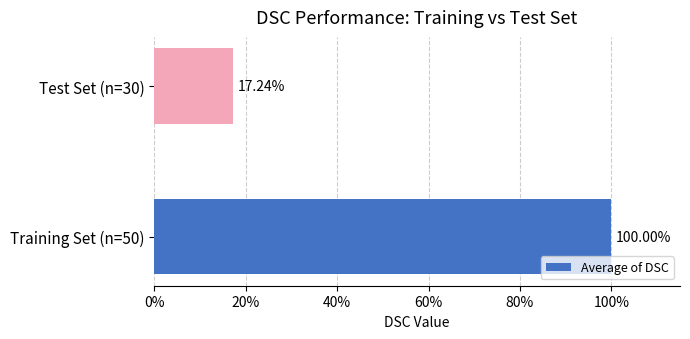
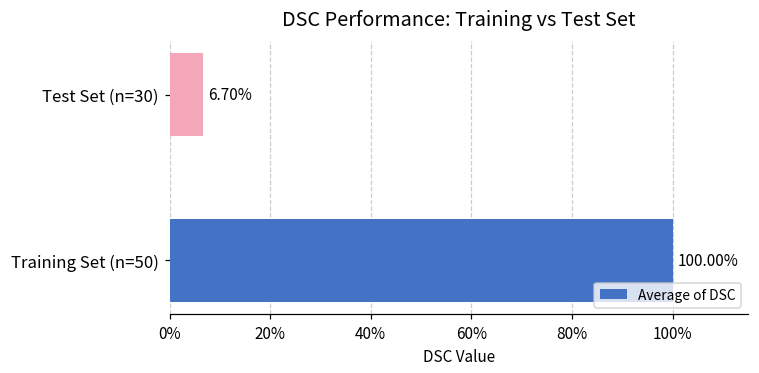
  {
-   "Test Set (n=30)": "17.24%",
+   "Test Set (n=30)": "6.70%",
    "Training Set (n=50)": "100.00%"
  }
